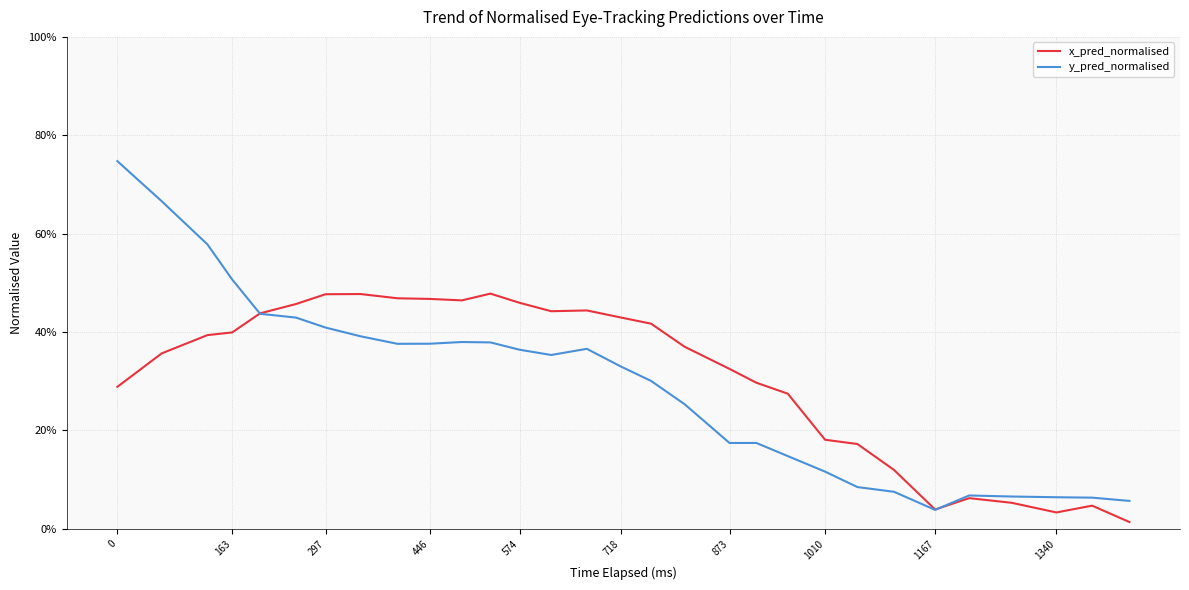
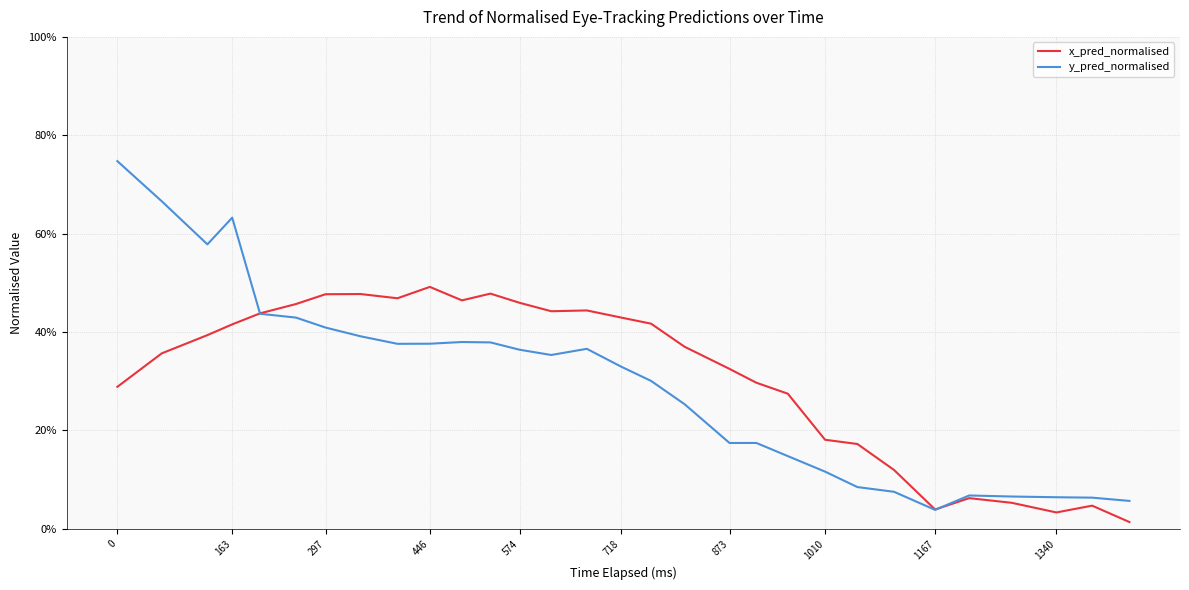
  {
    "x_pred_normalised": {
      "0": "29%",
-     "163": "40%",
+     "163": "42%",
      "297": "48%",
-     "446": "47%",
+     "446": "49%",
      "574": "46%",
      "718": "43%",
      "873": "33%",
      "1010": "18%",
      "1340": "3%"
    },
    "y_pred_normalised": {
      "0": "75%",
-     "163": "51%",
+     "163": "63%",
      "297": "41%",
      "446": "38%",
      "574": "36%",
      "718": "33%",
      "873": "17%",
      "1010": "12%",
      "1340": "6%"
    }
  }
